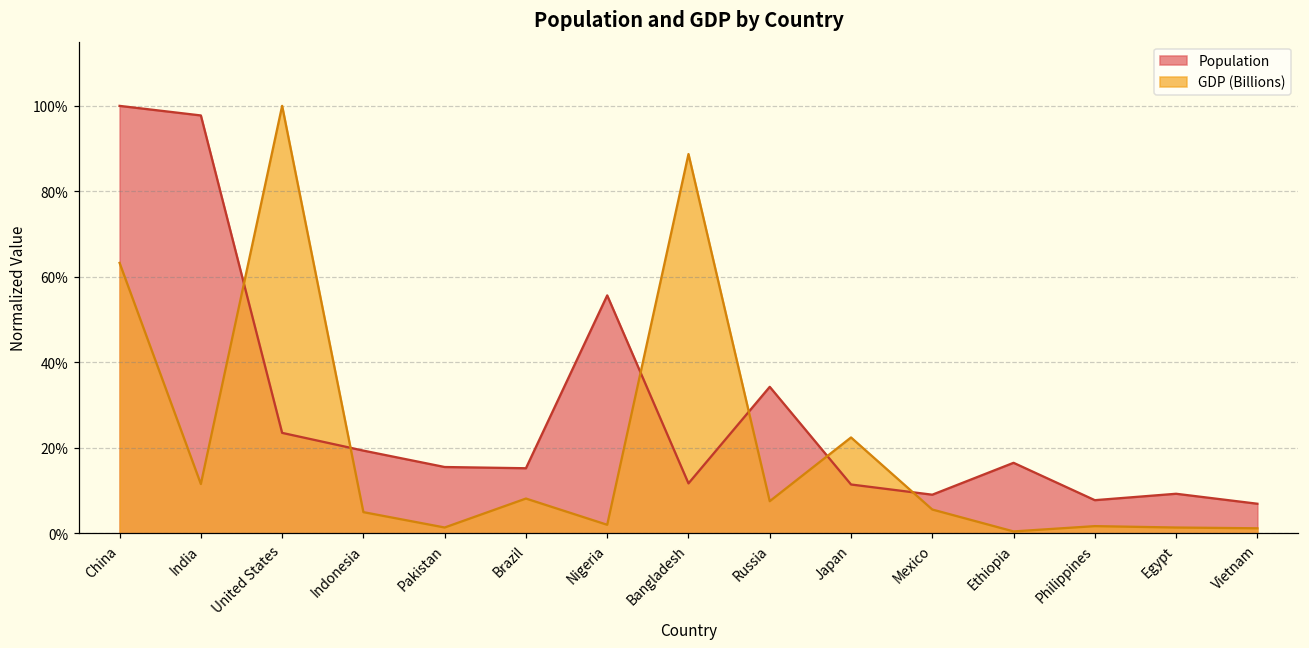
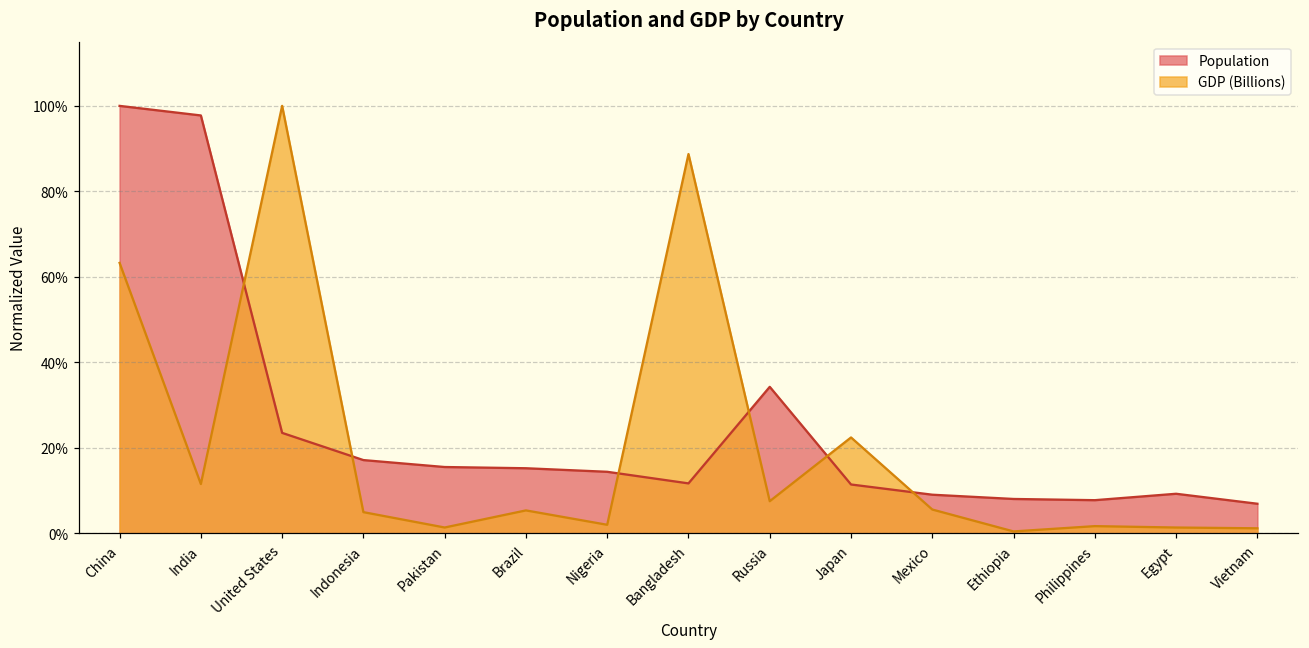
  {
    "Population": {
      "China": "100%",
      "India": "98%",
      "United States": "23%",
-     "Indonesia": "19%",
+     "Indonesia": "17%",
      "Pakistan": "15%",
      "Brazil": "15%",
-     "Nigeria": "56%",
+     "Nigeria": "14%",
      "Bangladesh": "12%",
      "Russia": "34%",
      "Japan": "11%",
      "Mexico": "9%",
-     "Ethiopia": "16%",
+     "Ethiopia": "8%",
      "Philippines": "8%",
      "Egypt": "9%",
      "Vietnam": "7%"
    },
    "GDP (Billions)": {
      "China": "63%",
      "India": "12%",
      "United States": "100%",
      "Indonesia": "5%",
      "Pakistan": "1%",
-     "Brazil": "8%",
+     "Brazil": "5%",
      "Nigeria": "2%",
      "Bangladesh": "89%",
      "Russia": "7%",
      "Japan": "22%",
      "Mexico": "6%",
      "Ethiopia": "0%",
      "Philippines": "2%",
      "Egypt": "1%",
      "Vietnam": "1%"
    }
  }
